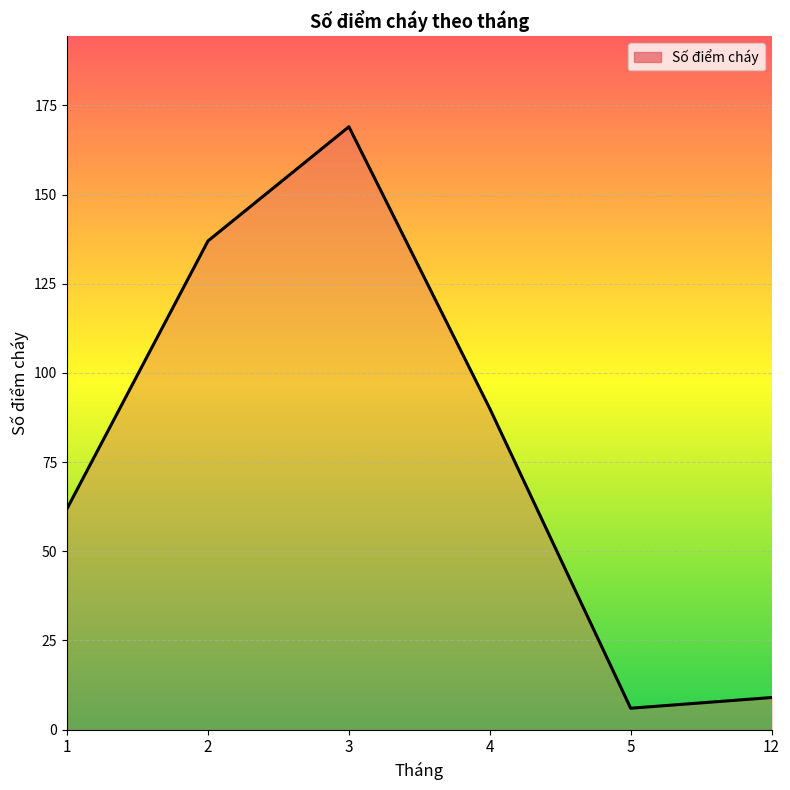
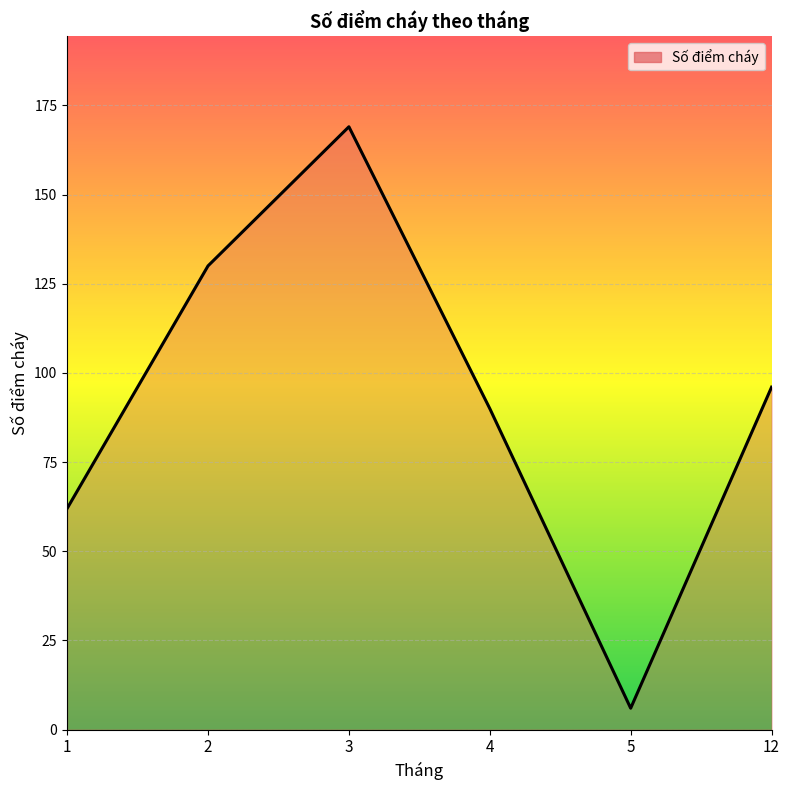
  {
    "1": 62,
-   "2": 137,
+   "2": 130,
    "3": 169,
    "4": 90,
    "5": 6,
-   "12": 9
+   "12": 96
  }
